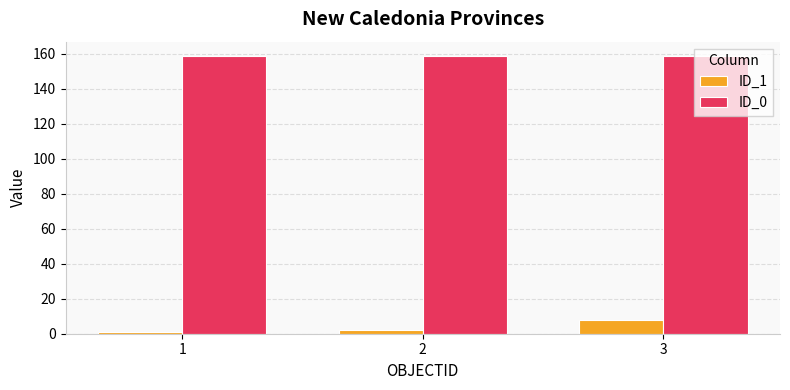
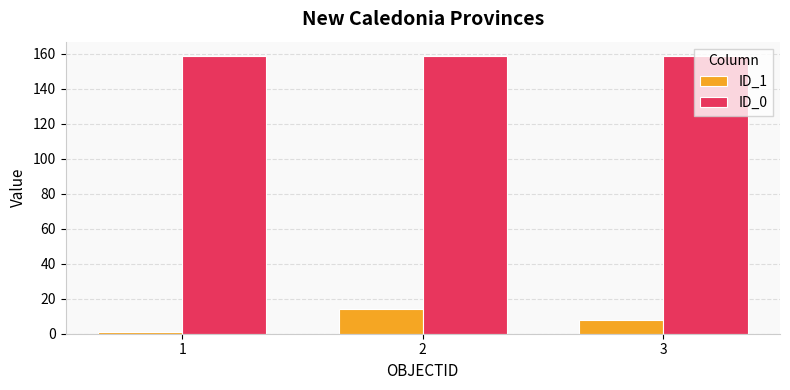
  {
    "ID_1": {
-     "2": 2,
+     "2": 14,
      "3": 8
    },
    "ID_0": {
      "1": 159,
      "2": 159
    }
  }
